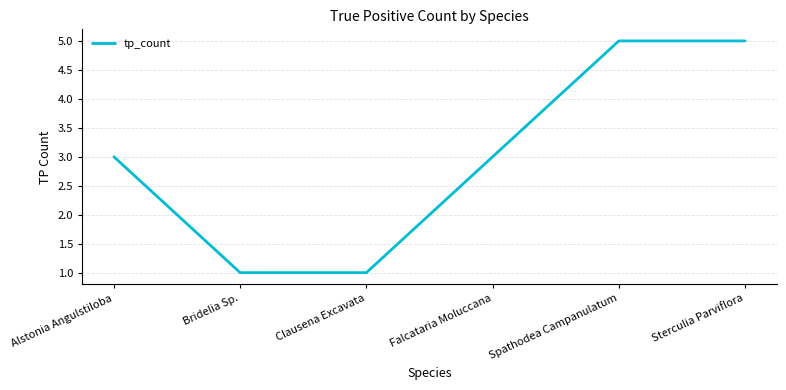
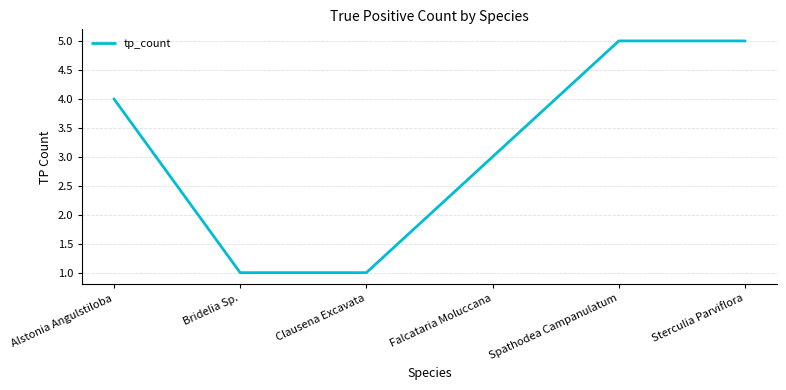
  {
-   "Alstonia Angulstiloba": 3,
+   "Alstonia Angulstiloba": 4,
    "Bridelia Sp.": 1,
    "Clausena Excavata": 1,
    "Falcataria Moluccana": 3,
    "Spathodea Campanulatum": 5,
    "Sterculia Parviflora": 5
  }
